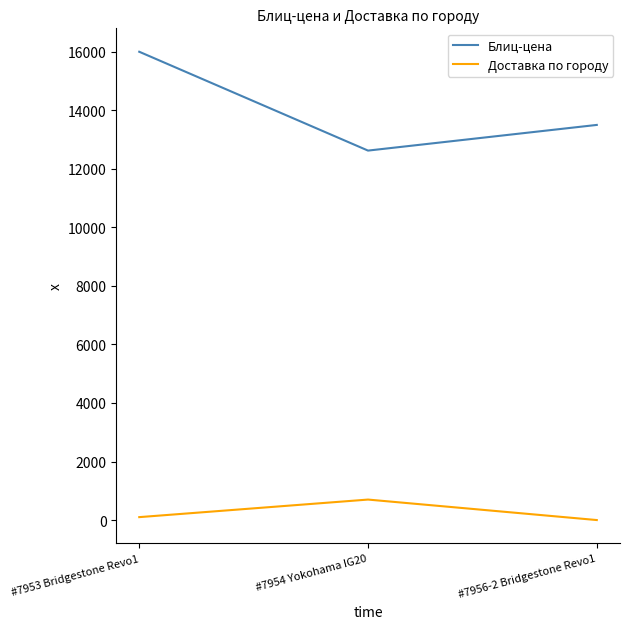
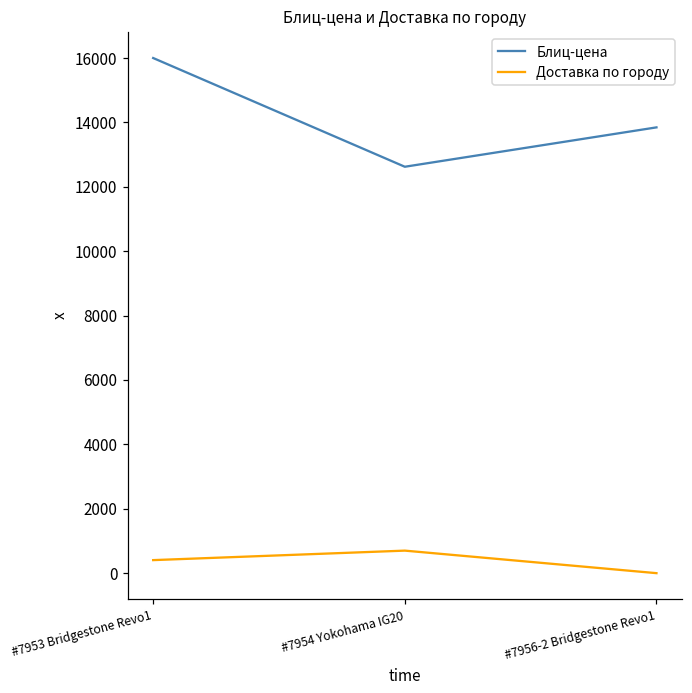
  {
    "Блиц-цена": {
      "#7953 Bridgestone Revo1": 16000,
      "#7954 Yokohama IG20": 12600,
-     "#7956-2 Bridgestone Revo1": 13500
+     "#7956-2 Bridgestone Revo1": 13800
    },
    "Доставка по городу": {
-     "#7953 Bridgestone Revo1": 100,
+     "#7953 Bridgestone Revo1": 400,
      "#7954 Yokohama IG20": 700,
      "#7956-2 Bridgestone Revo1": 0
    }
  }
